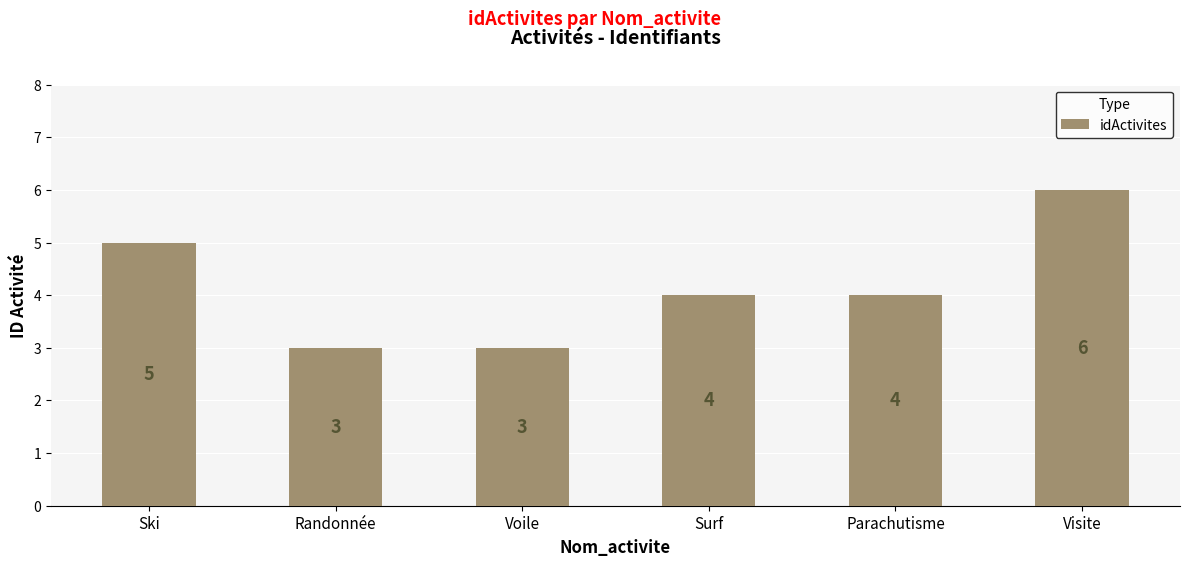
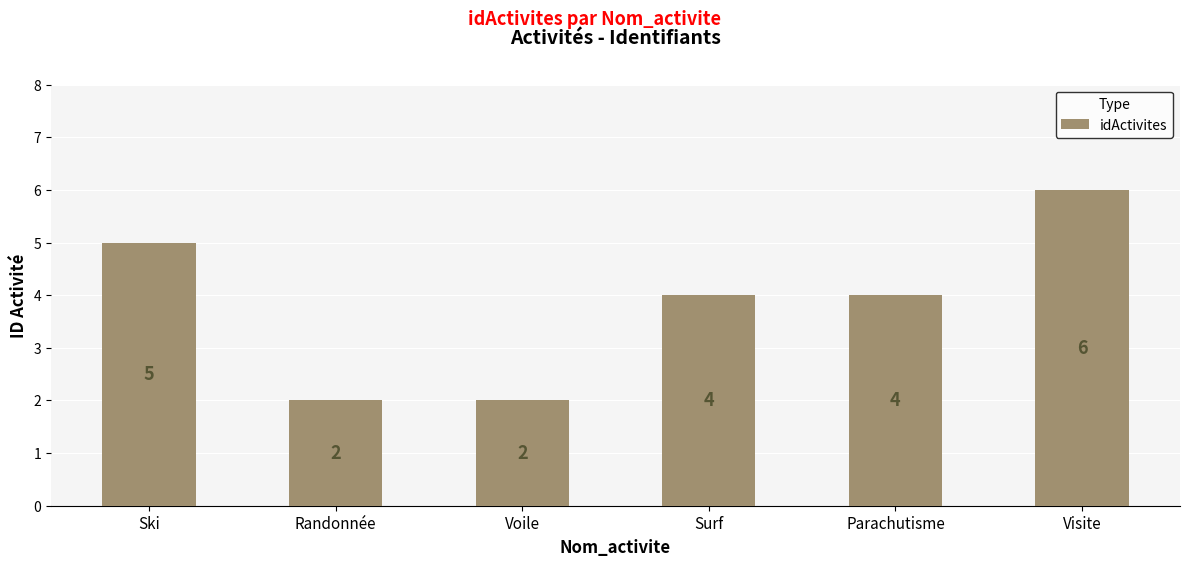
  {
    "Ski": 5,
-   "Randonnée": 3,
-   "Voile": 3,
+   "Randonnée": 2,
+   "Voile": 2,
    "Surf": 4,
    "Parachutisme": 4,
    "Visite": 6
  }
